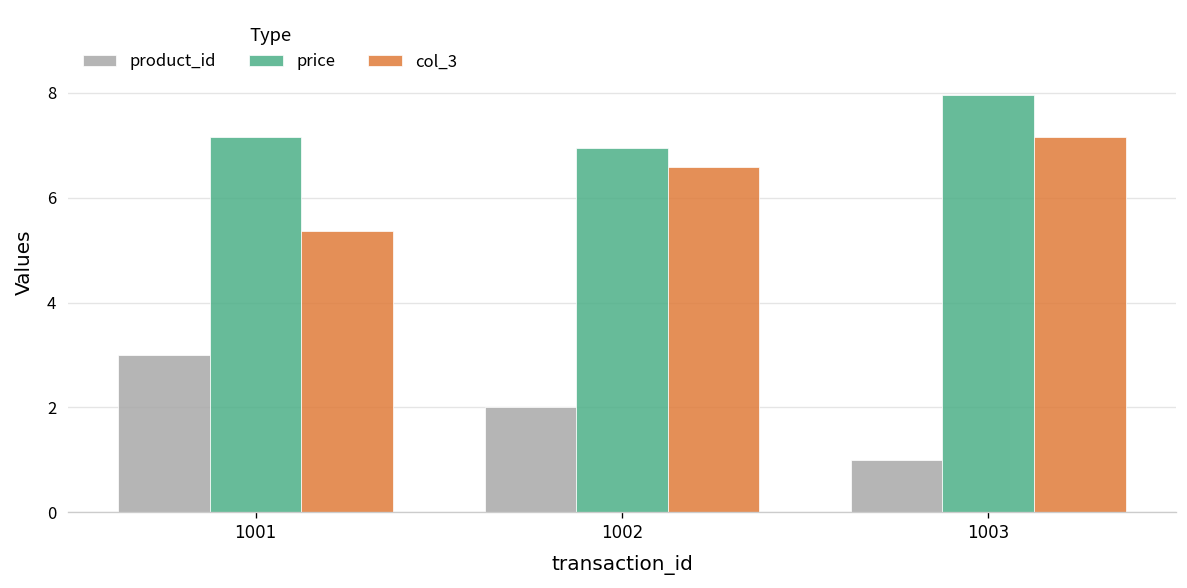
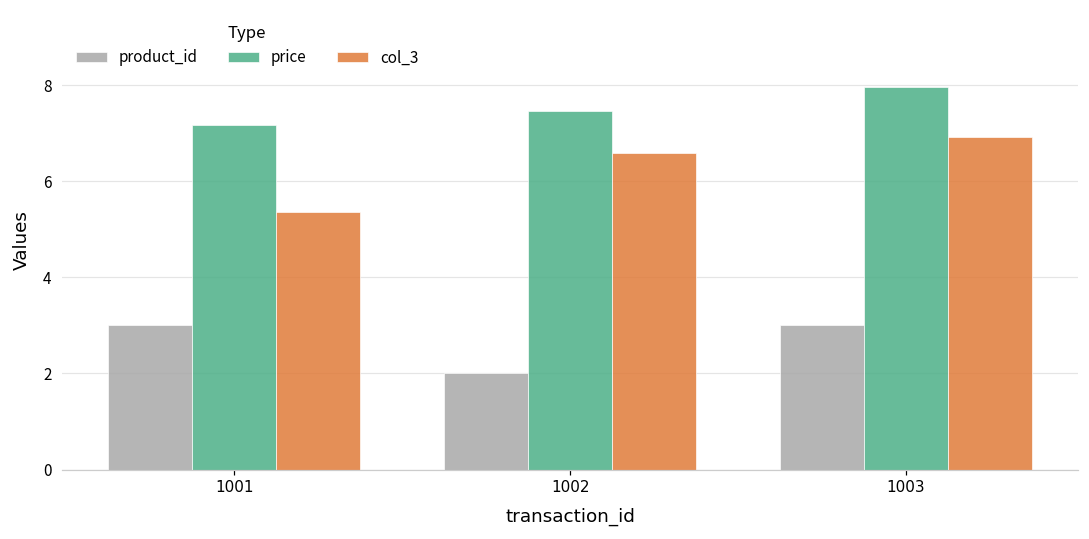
  {
    "product_id": {
      "1001": 3,
      "1002": 2,
-     "1003": 1
+     "1003": 3
    },
    "price": {
      "1001": 7.2,
-     "1002": 7.0,
+     "1002": 7.5,
      "1003": 8.0
    },
    "col_3": {
      "1001": 5.4,
      "1002": 6.6,
-     "1003": 7.2
+     "1003": 6.9
    }
  }
